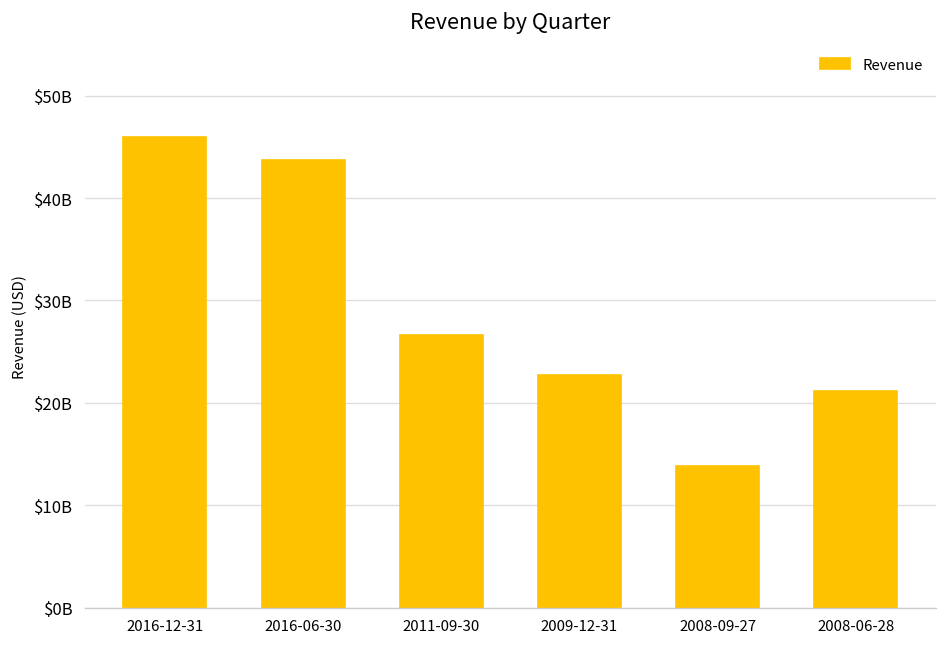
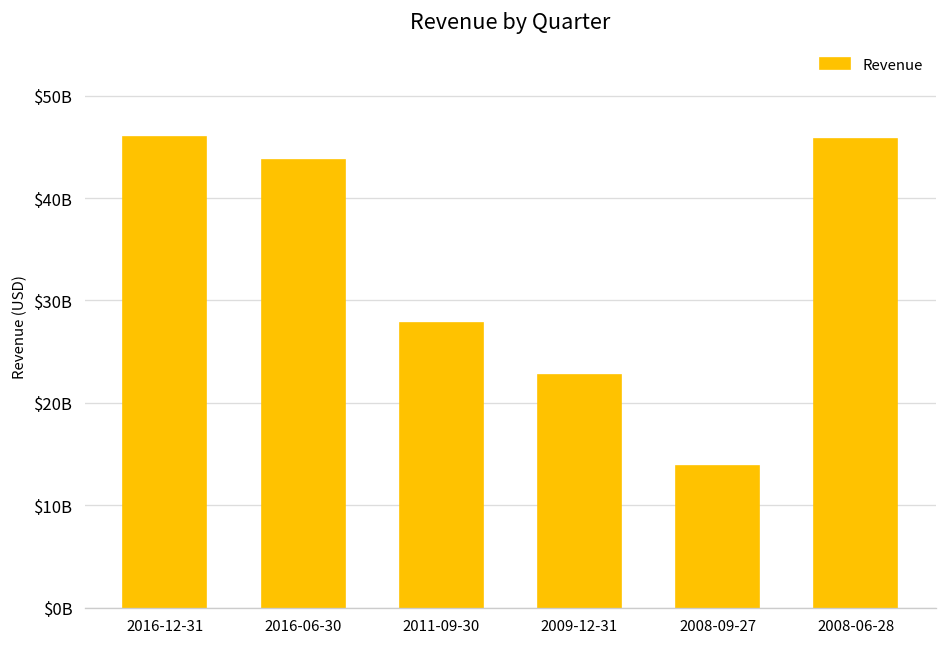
  {
    "2016-12-31": "$46000000000",
    "2016-06-30": "$44000000000",
-   "2011-09-30": "$27000000000",
+   "2011-09-30": "$28000000000",
    "2009-12-31": "$23000000000",
    "2008-09-27": "$14000000000",
-   "2008-06-28": "$21000000000"
+   "2008-06-28": "$46000000000"
  }
